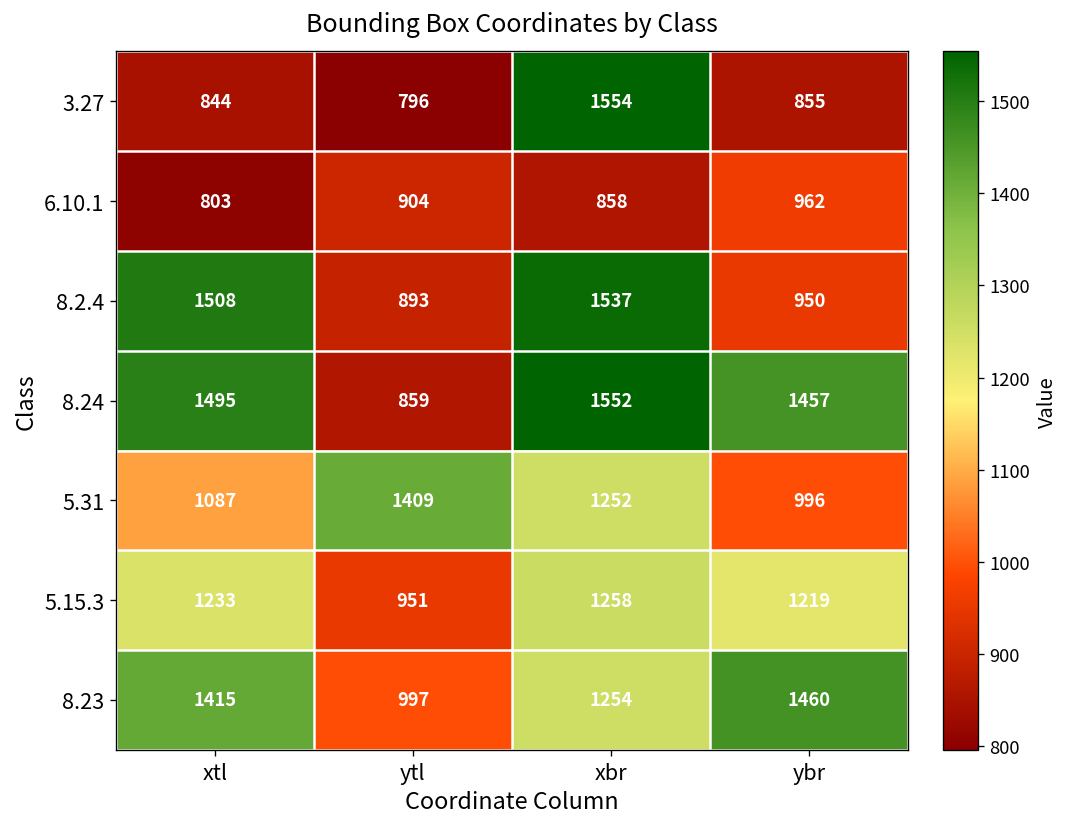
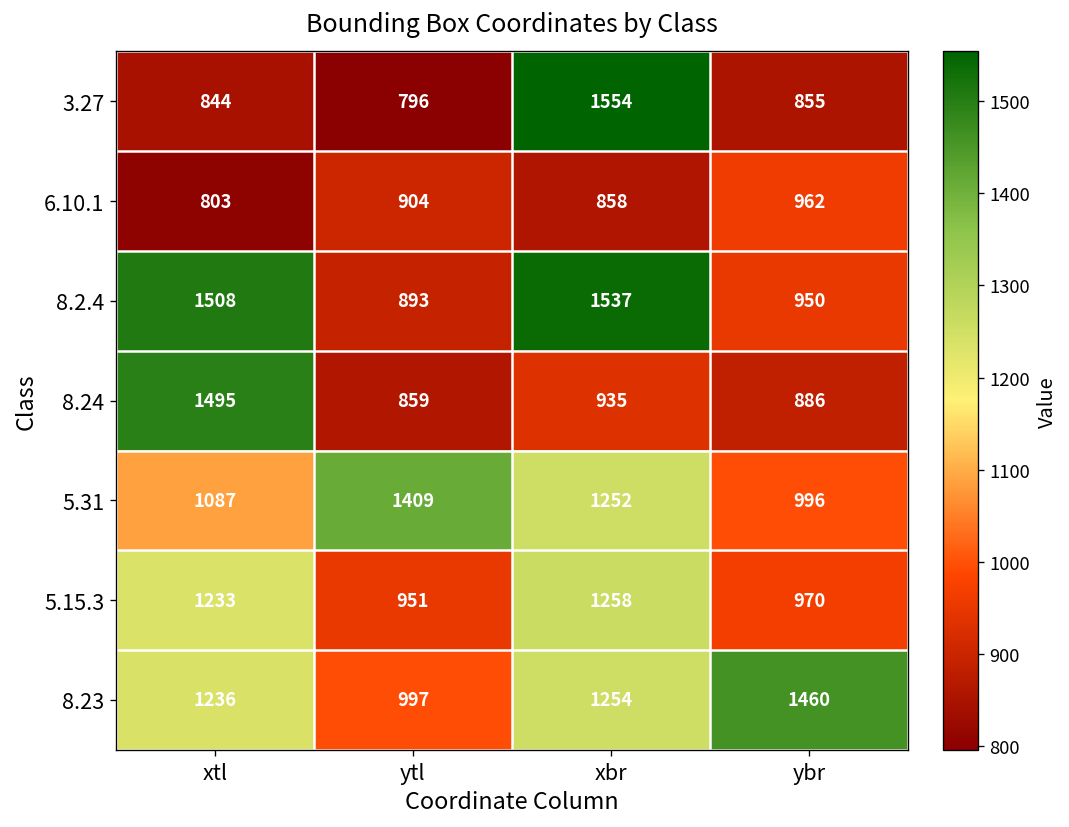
  {
    "3.27": {
      "xtl": 844,
      "ytl": 796,
      "xbr": 1554,
      "ybr": 855
    },
    "6.10.1": {
      "xtl": 803,
      "ytl": 904,
      "xbr": 858,
      "ybr": 962
    },
    "8.2.4": {
      "xtl": 1508,
      "ytl": 893,
      "xbr": 1537,
      "ybr": 950
    },
    "8.24": {
      "xtl": 1495,
      "ytl": 859,
-     "xbr": 1552,
-     "ybr": 1457
+     "xbr": 935,
+     "ybr": 886
    },
    "5.31": {
      "xtl": 1087,
      "ytl": 1409,
      "xbr": 1252,
      "ybr": 996
    },
    "5.15.3": {
      "xtl": 1233,
      "ytl": 951,
      "xbr": 1258,
-     "ybr": 1219
+     "ybr": 970
    },
    "8.23": {
-     "xtl": 1415,
+     "xtl": 1236,
      "ytl": 997,
      "xbr": 1254,
      "ybr": 1460
    }
  }
